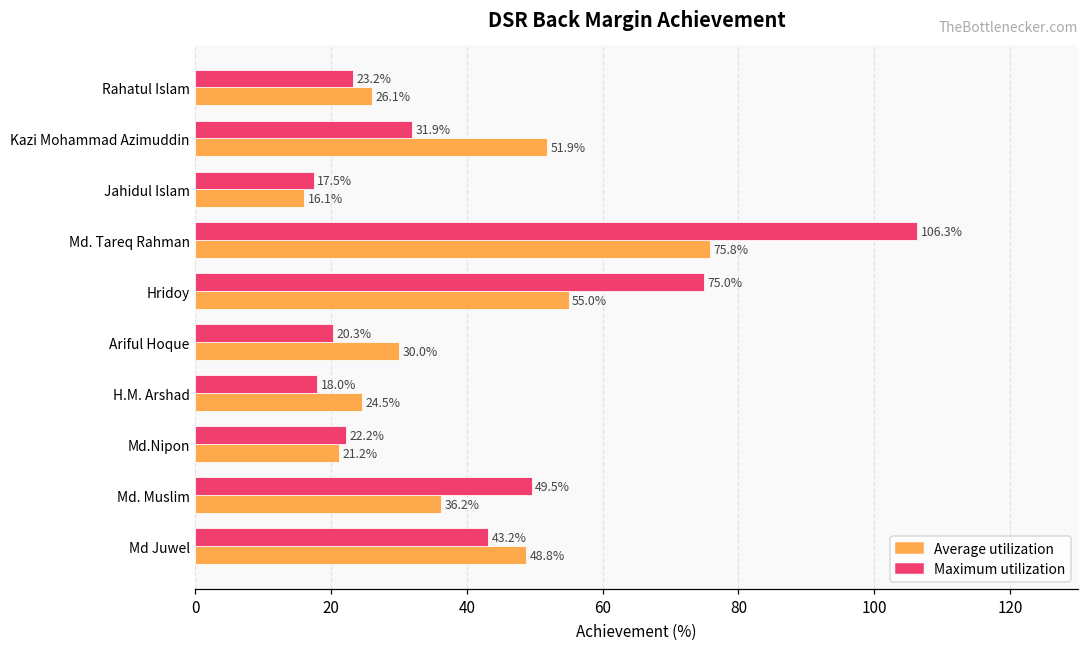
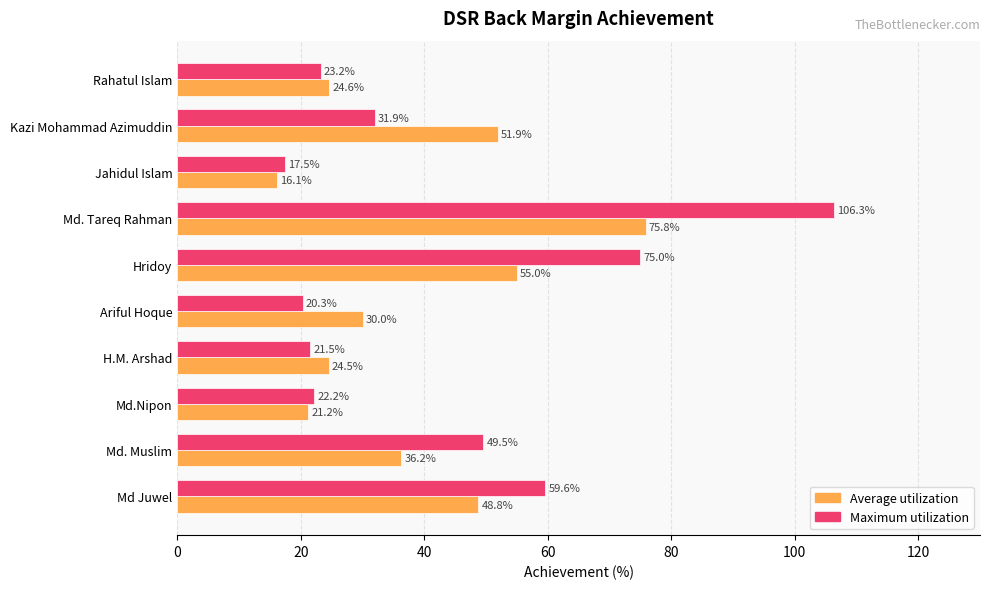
  {
    "Average utilization": {
-     "Rahatul Islam": "26.1%",
+     "Rahatul Islam": "24.6%",
      "Kazi Mohammad Azimuddin": "51.9%",
      "Jahidul Islam": "16.1%",
      "Md. Tareq Rahman": "75.8%",
      "Hridoy": "55.0%",
      "Ariful Hoque": "30.0%",
      "H.M. Arshad": "24.5%",
      "Md.Nipon": "21.2%",
      "Md. Muslim": "36.2%",
      "Md Juwel": "48.8%"
    },
    "Maximum utilization": {
      "Rahatul Islam": "23.2%",
      "Kazi Mohammad Azimuddin": "31.9%",
      "Jahidul Islam": "17.5%",
      "Md. Tareq Rahman": "106.3%",
      "Hridoy": "75.0%",
      "Ariful Hoque": "20.3%",
-     "H.M. Arshad": "18.0%",
+     "H.M. Arshad": "21.5%",
      "Md.Nipon": "22.2%",
      "Md. Muslim": "49.5%",
-     "Md Juwel": "43.2%"
+     "Md Juwel": "59.6%"
    }
  }
